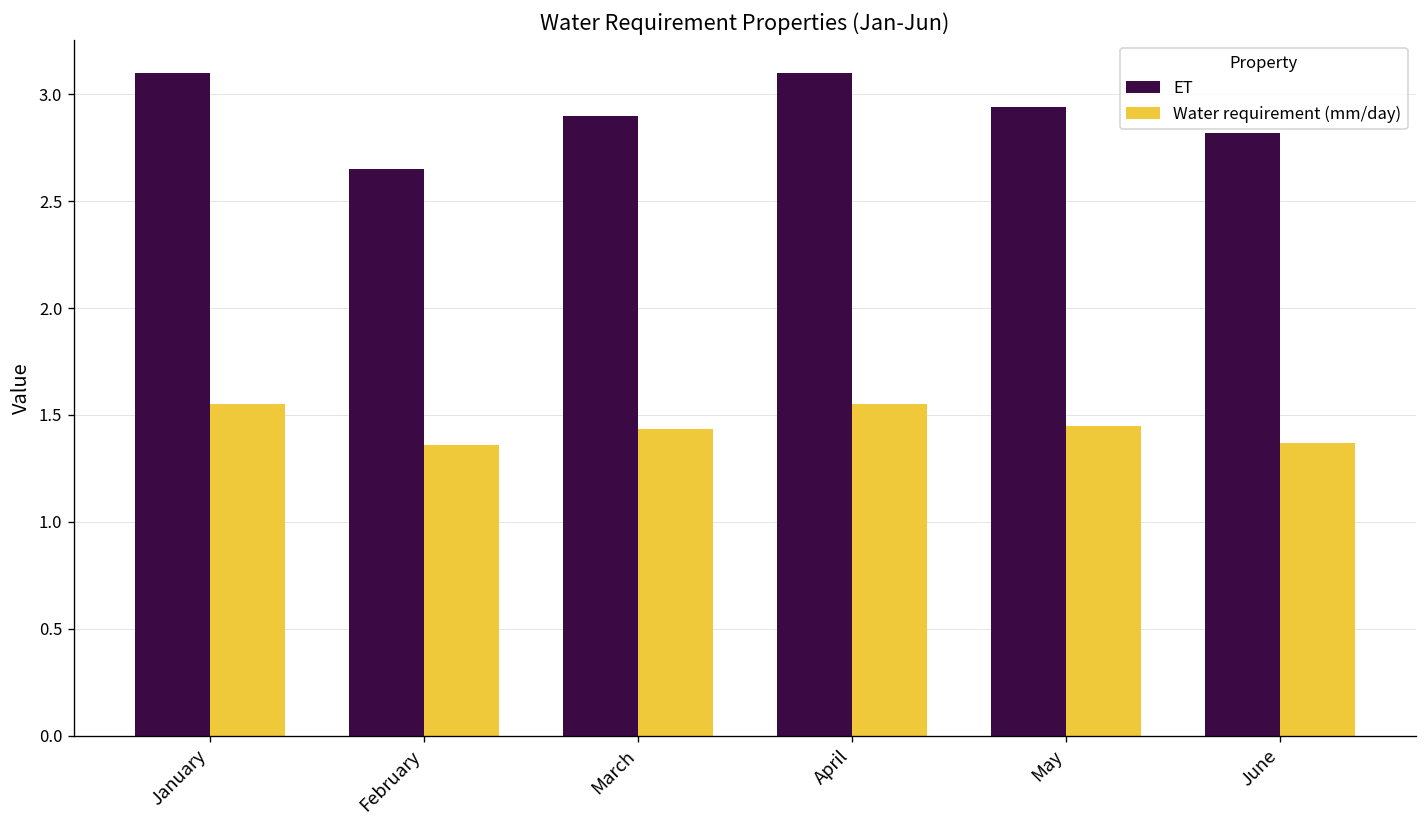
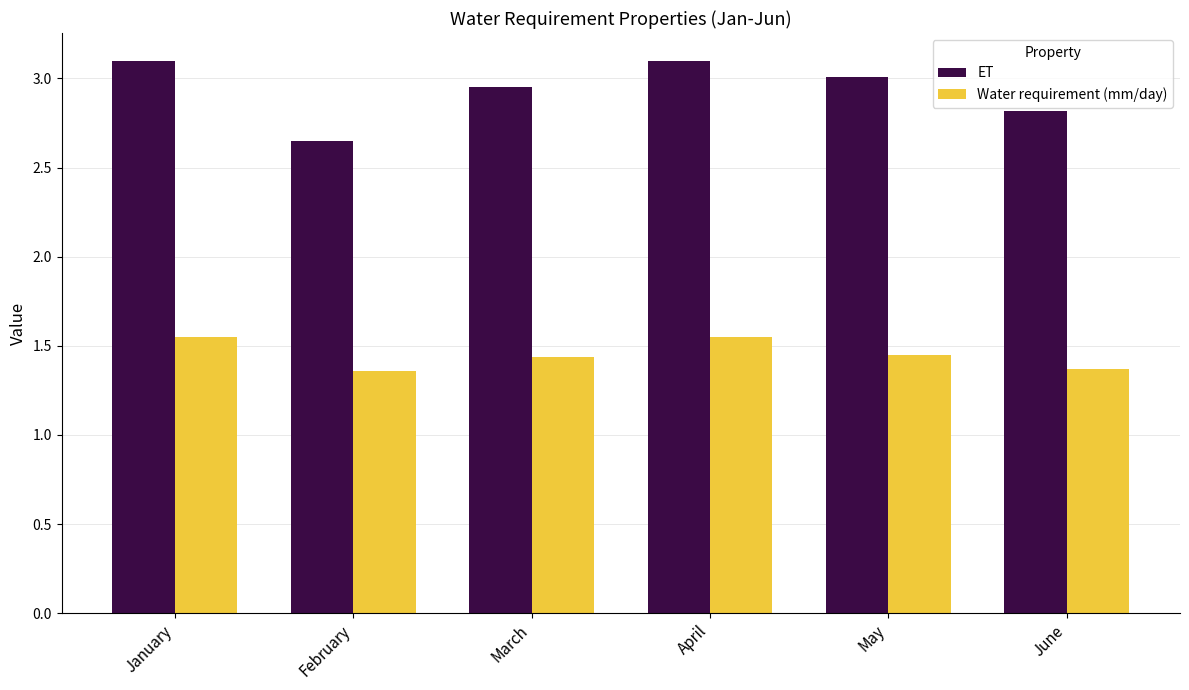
  {
    "ET": {
      "January": 3.10,
      "February": 2.65,
-     "March": 2.90,
+     "March": 2.95,
      "April": 3.10,
-     "May": 2.94,
+     "May": 3.01,
      "June": 2.82
    },
    "Water requirement (mm/day)": {
      "January": 1.55,
      "February": 1.36,
      "March": 1.44,
      "April": 1.55,
      "May": 1.45,
      "June": 1.37
    }
  }
